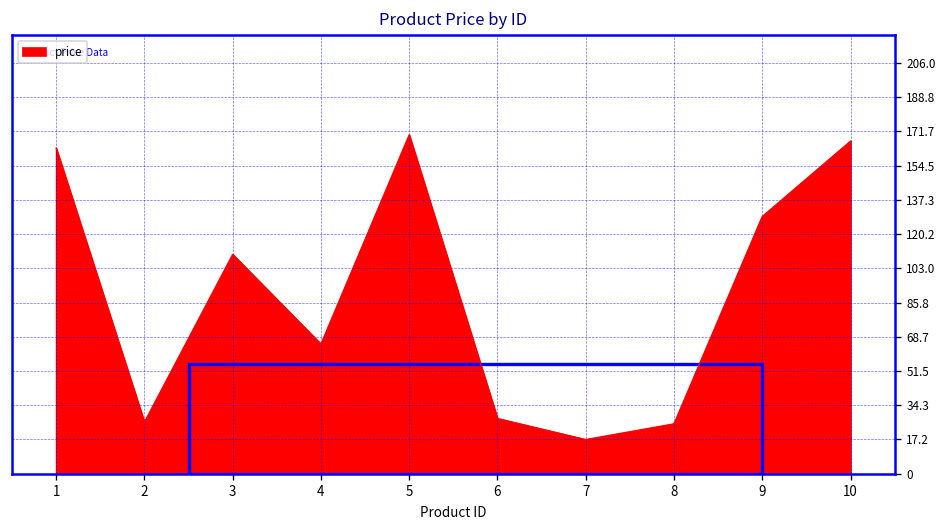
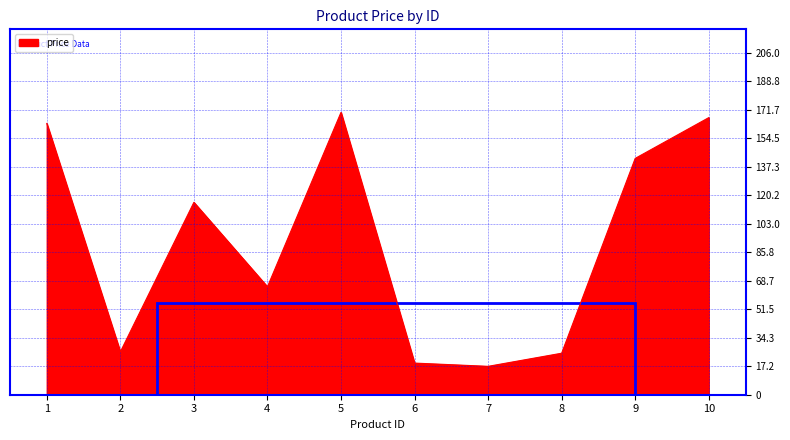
  {
    "1": 163,
    "2": 26,
-   "3": 110,
+   "3": 116,
    "4": 65,
    "5": 170,
-   "6": 28,
+   "6": 19,
    "7": 17,
    "8": 25,
-   "9": 129,
+   "9": 142,
    "10": 167
  }
